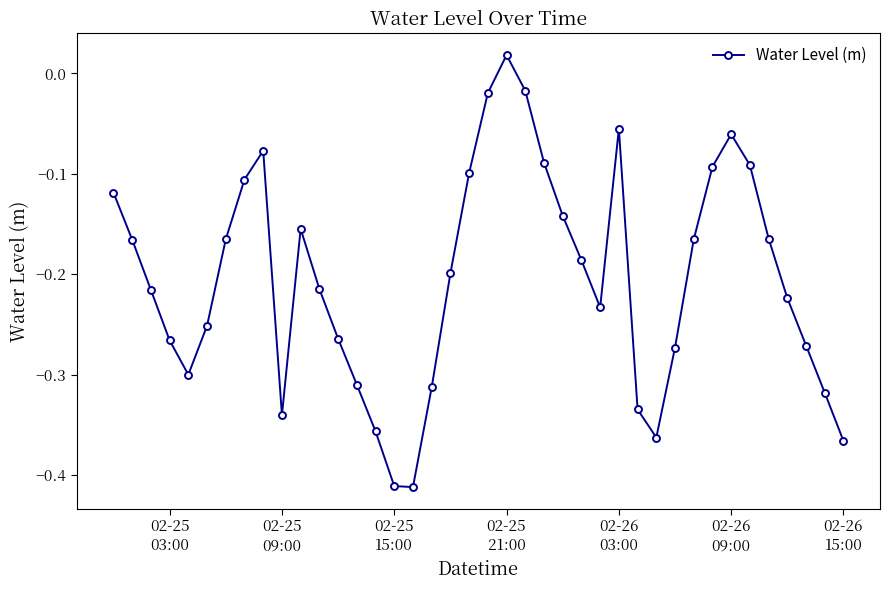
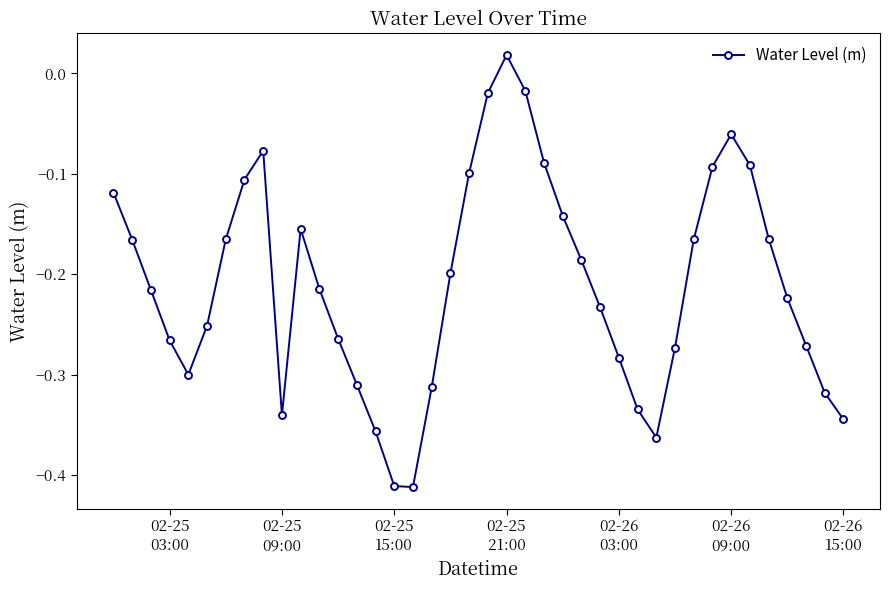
  {
    "02-25 03:00": -0.266,
    "02-25 09:00": -0.340,
    "02-25 15:00": -0.411,
    "02-25 21:00": 0.018,
-   "02-26 03:00": -0.055,
+   "02-26 03:00": -0.283,
    "02-26 09:00": -0.061,
-   "02-26 15:00": -0.366
+   "02-26 15:00": -0.345
  }
